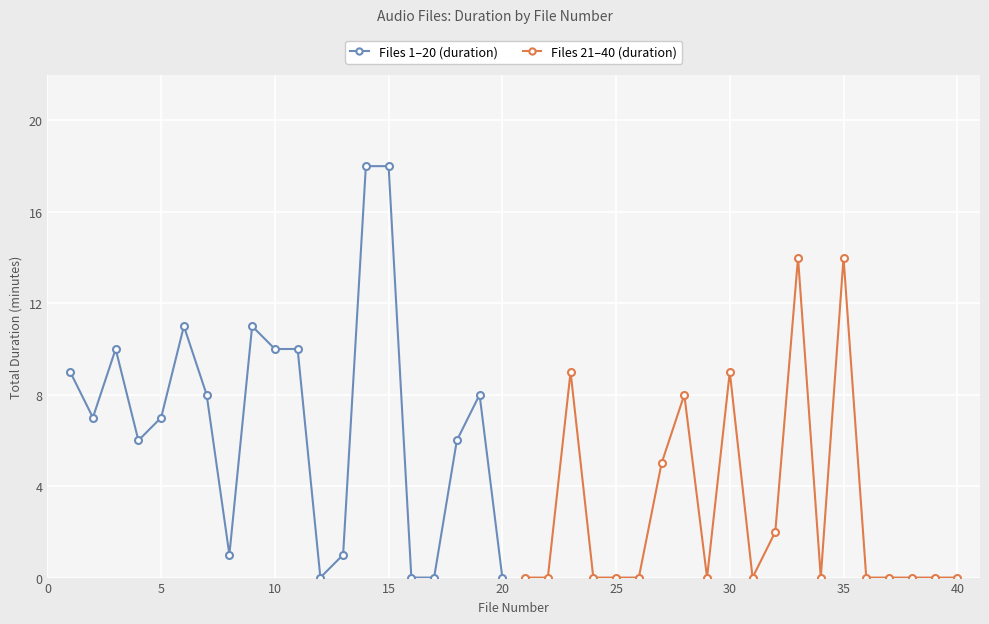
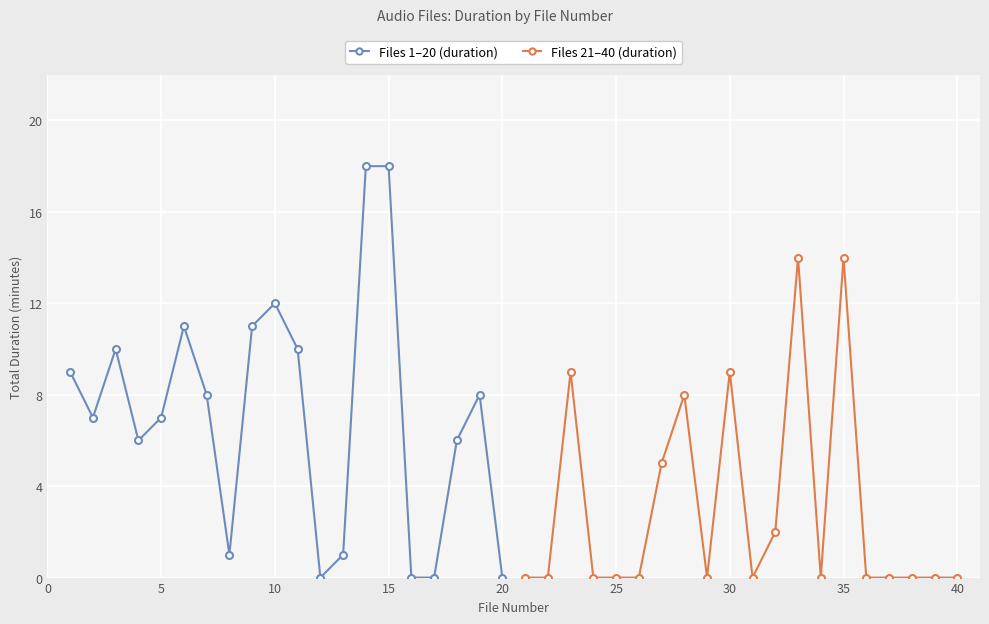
  {
    "Files 1–20 (duration)": {
      "5": 7,
-     "10": 10,
+     "10": 12,
      "15": 18,
      "20": 0
    },
    "Files 21–40 (duration)": {
      "25": 0,
      "30": 9,
      "35": 14,
      "40": 0
    }
  }
